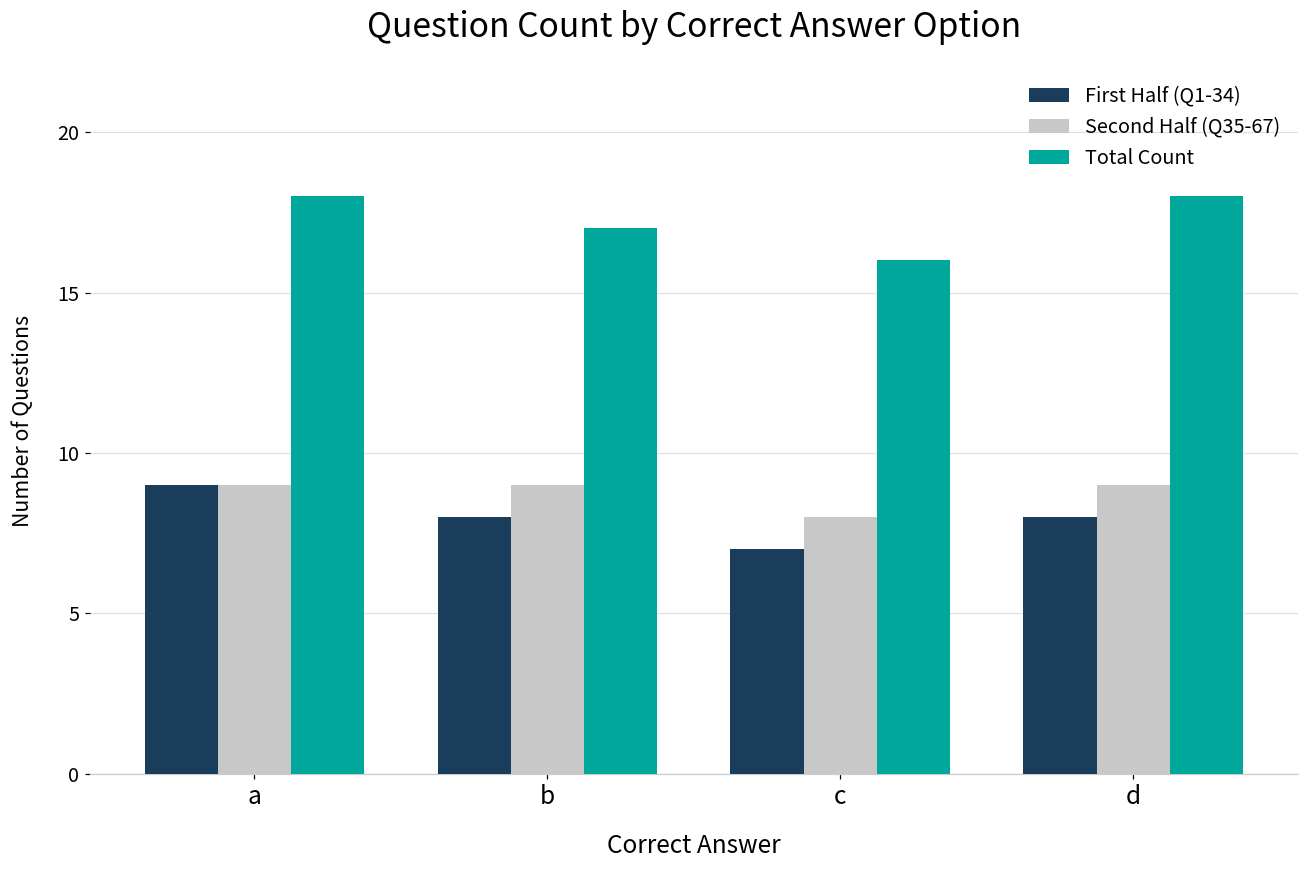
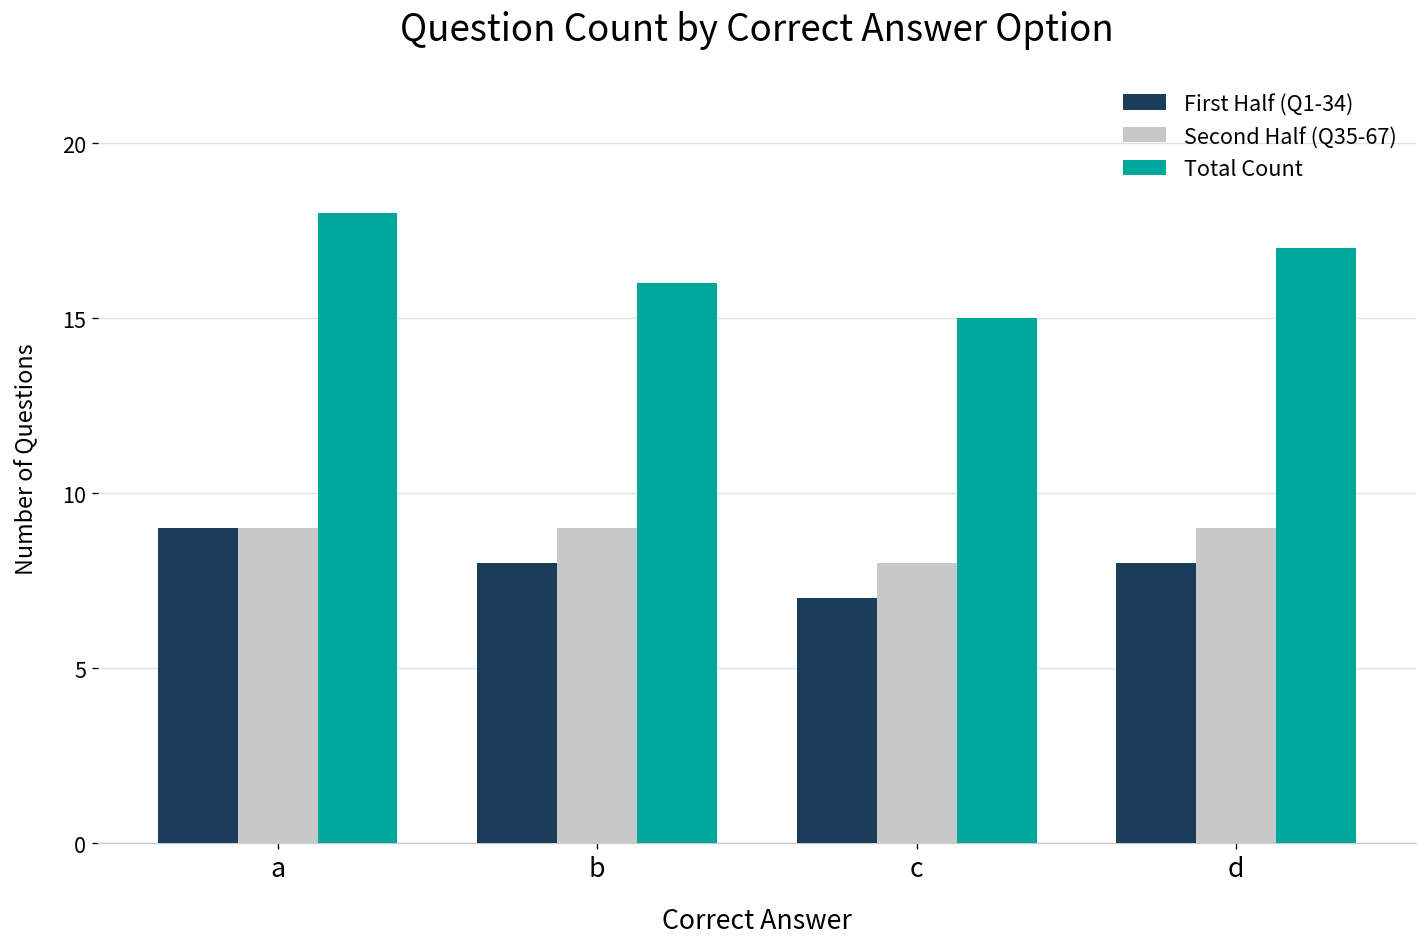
  {
    "First Half (Q1-34)": {
      "a": 9,
      "b": 8,
      "c": 7,
      "d": 8
    },
    "Second Half (Q35-67)": {
      "a": 9,
      "b": 9,
      "c": 8,
      "d": 9
    },
    "Total Count": {
      "a": 18,
-     "b": 17,
-     "c": 16,
-     "d": 18
+     "b": 16,
+     "c": 15,
+     "d": 17
    }
  }
